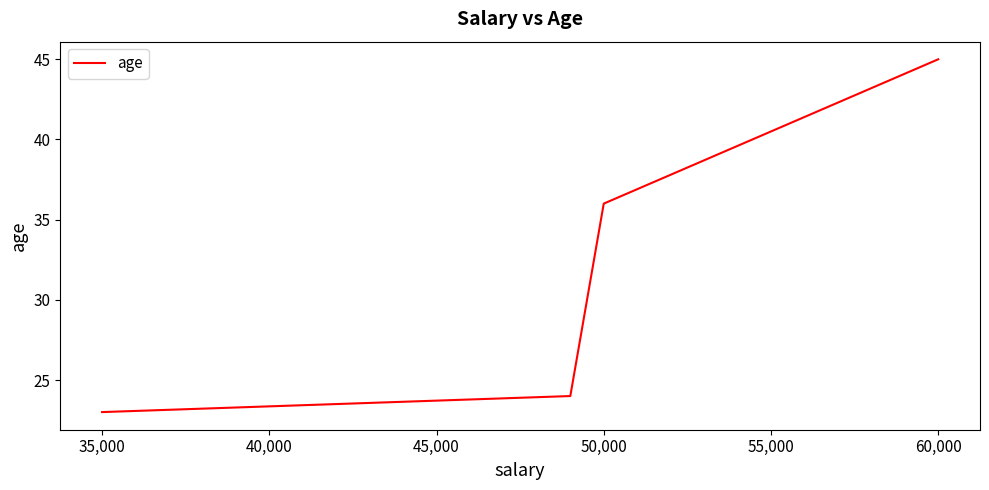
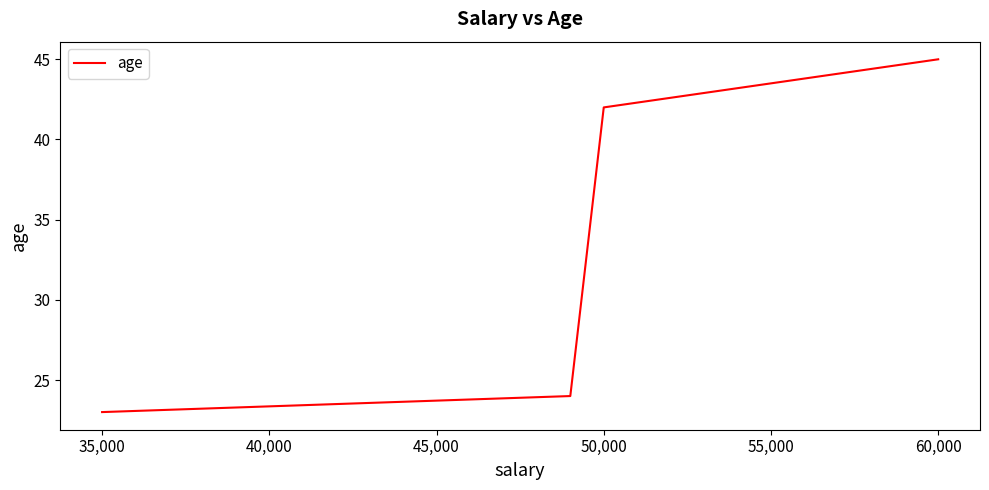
  {
    "35,000": 23,
-   "50,000": 36,
+   "50,000": 42,
    "60,000": 45
  }
